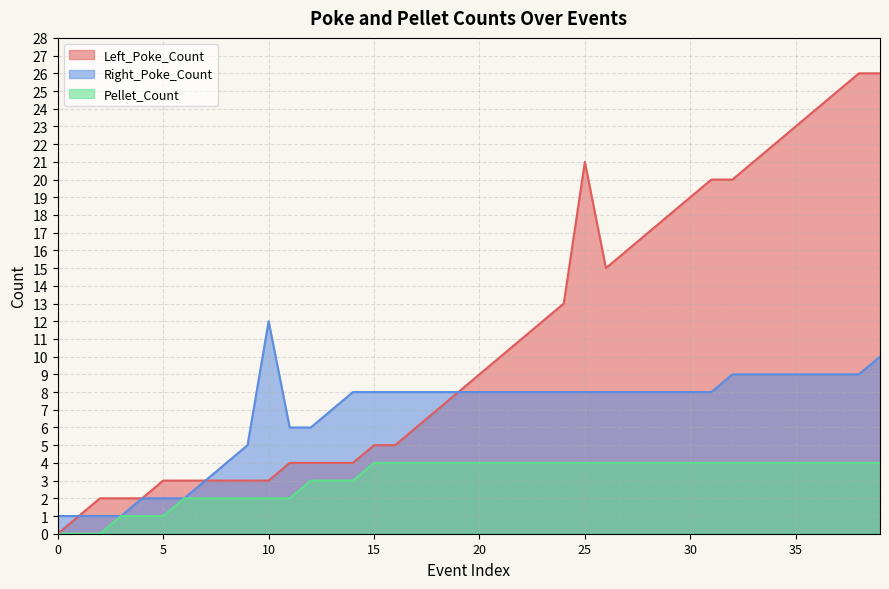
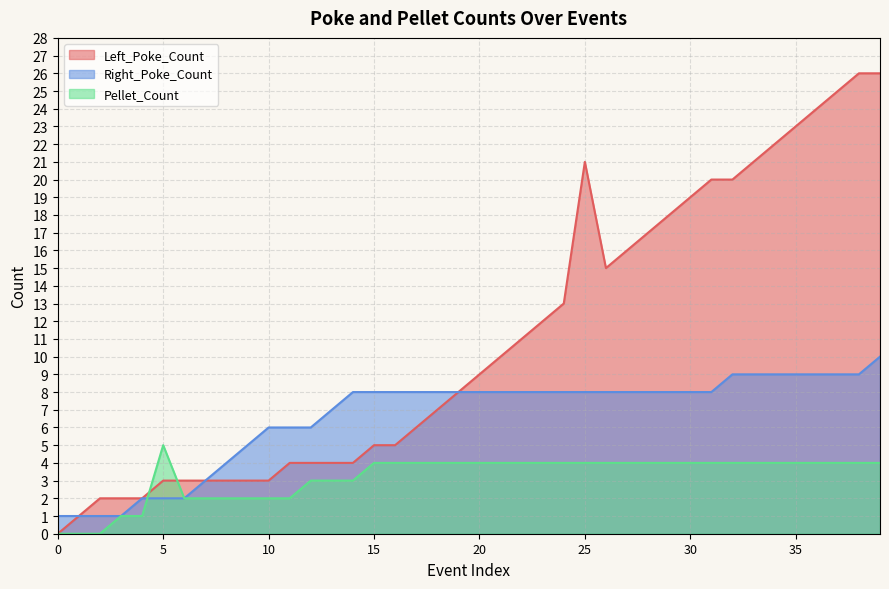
  {
    "Left_Poke_Count": {
      "5": 3,
      "10": 3,
      "15": 5,
      "20": 9,
      "25": 21,
      "30": 19,
      "35": 23
    },
    "Right_Poke_Count": {
      "0": 1,
      "5": 2,
-     "10": 12,
+     "10": 6,
      "15": 8,
      "20": 8,
      "25": 8,
      "30": 8,
      "35": 9
    },
    "Pellet_Count": {
-     "5": 1,
+     "5": 5,
      "10": 2,
      "15": 4,
      "20": 4,
      "25": 4,
      "30": 4,
      "35": 4
    }
  }
